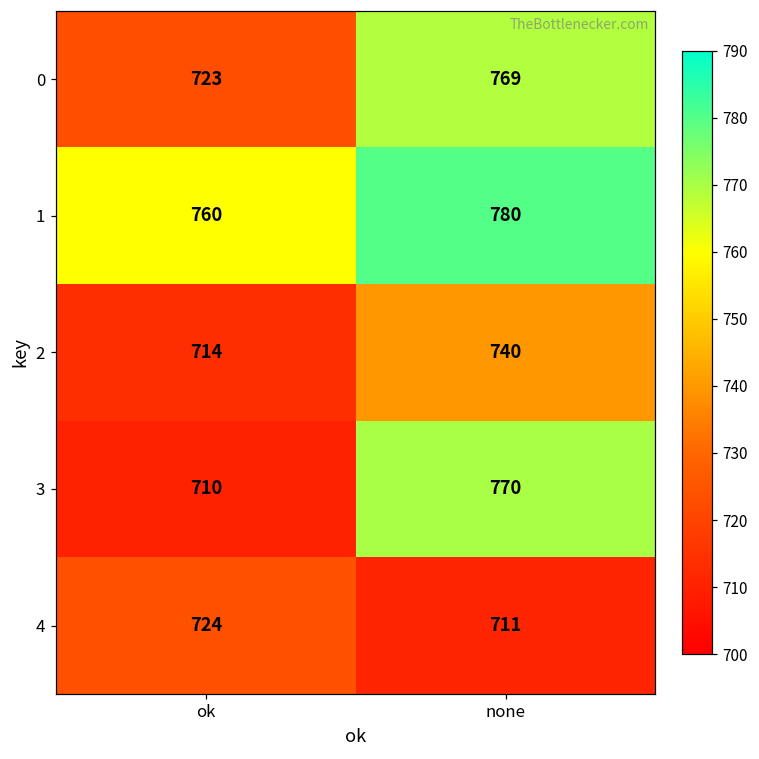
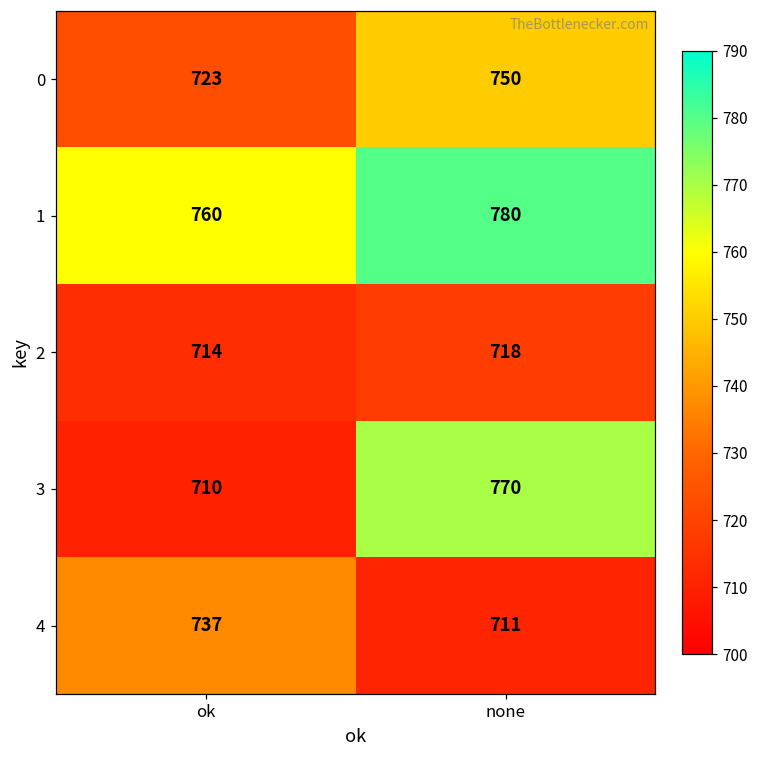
  {
    "0": {
      "ok": 723,
-     "none": 769
+     "none": 750
    },
    "1": {
      "ok": 760,
      "none": 780
    },
    "2": {
      "ok": 714,
-     "none": 740
+     "none": 718
    },
    "3": {
      "ok": 710,
      "none": 770
    },
    "4": {
-     "ok": 724,
+     "ok": 737,
      "none": 711
    }
  }
